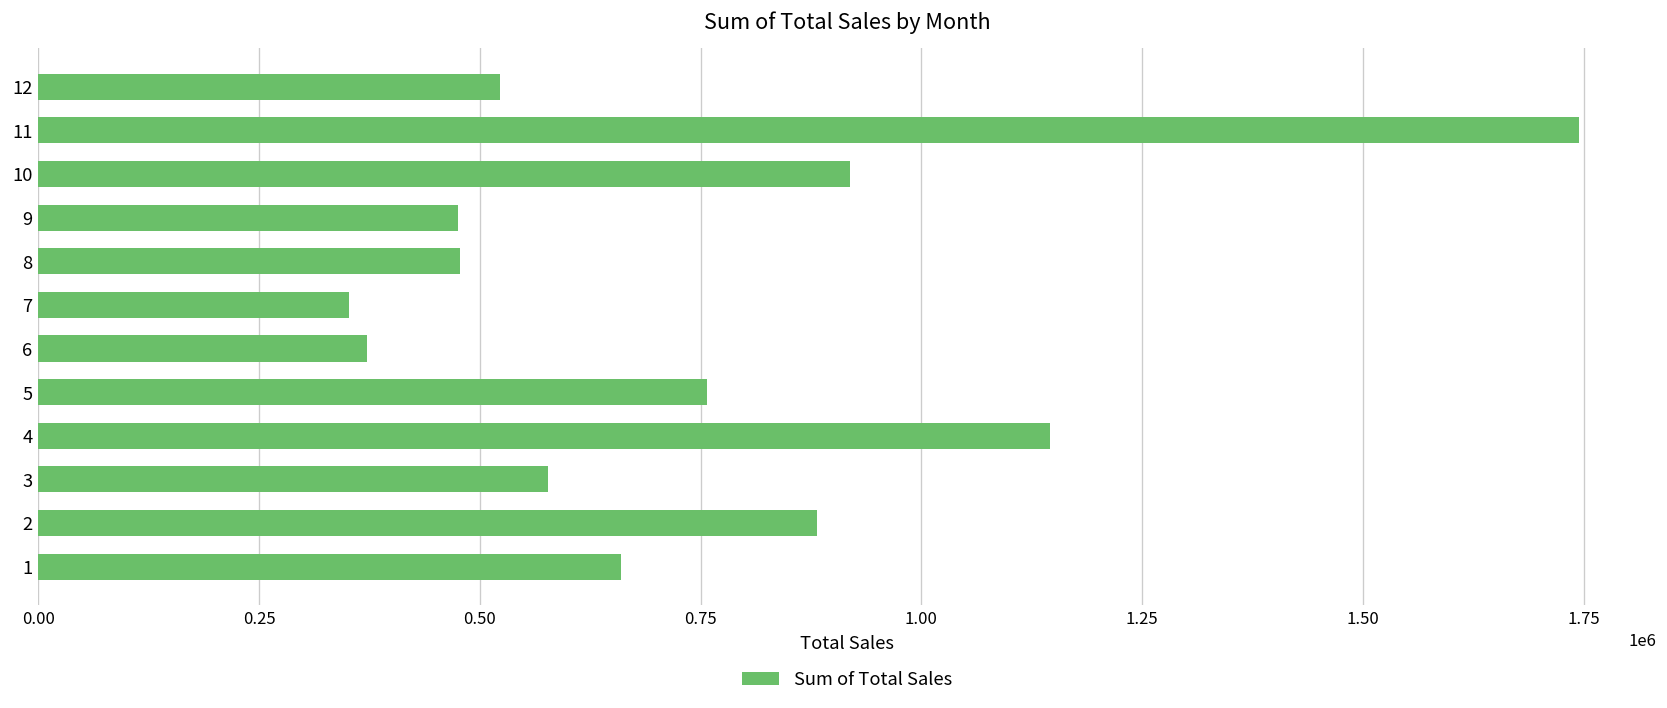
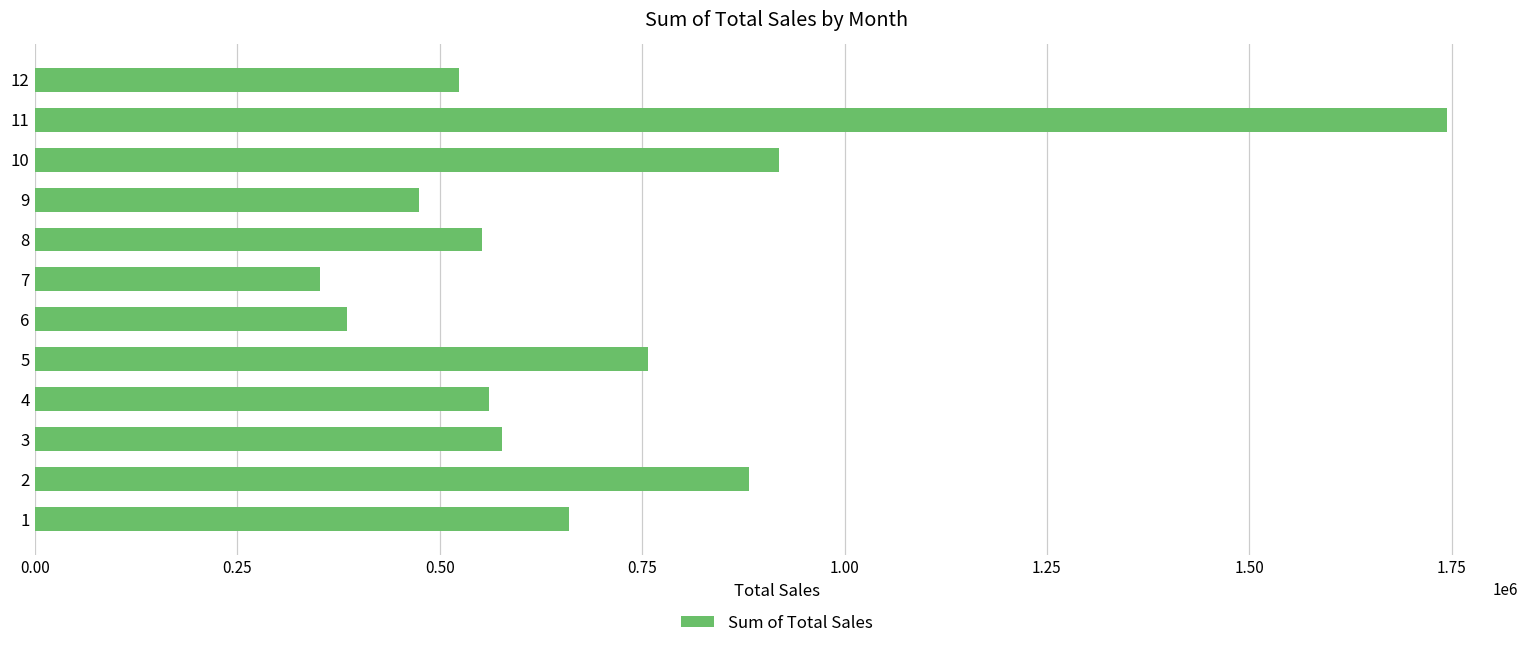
  {
    "12": 520000,
    "11": 1740000,
    "10": 920000,
    "9": 470000,
-   "8": 480000,
+   "8": 550000,
    "7": 350000,
-   "6": 370000,
+   "6": 380000,
    "5": 760000,
-   "4": 1150000,
+   "4": 560000,
    "3": 580000,
    "2": 880000,
    "1": 660000
  }
